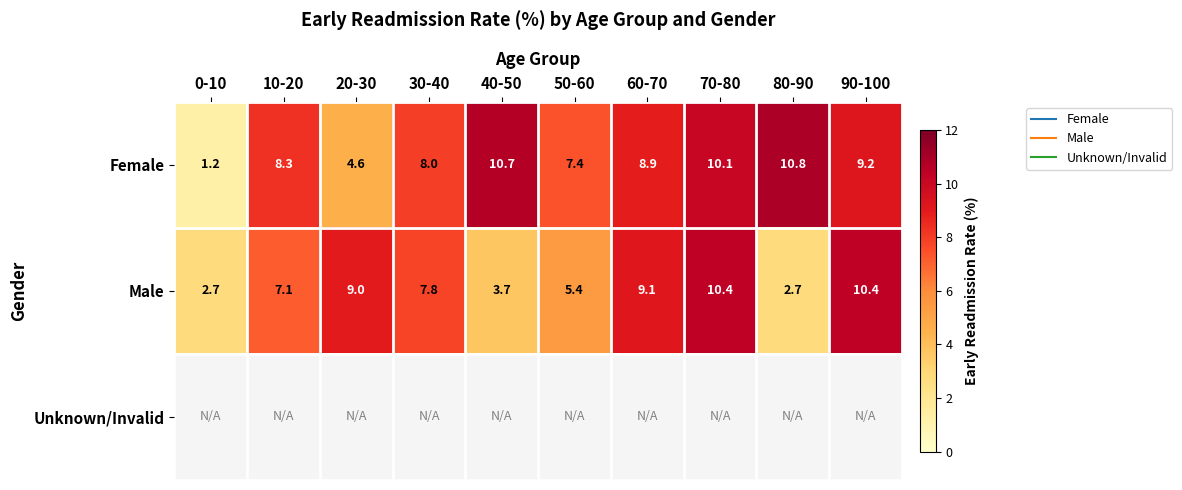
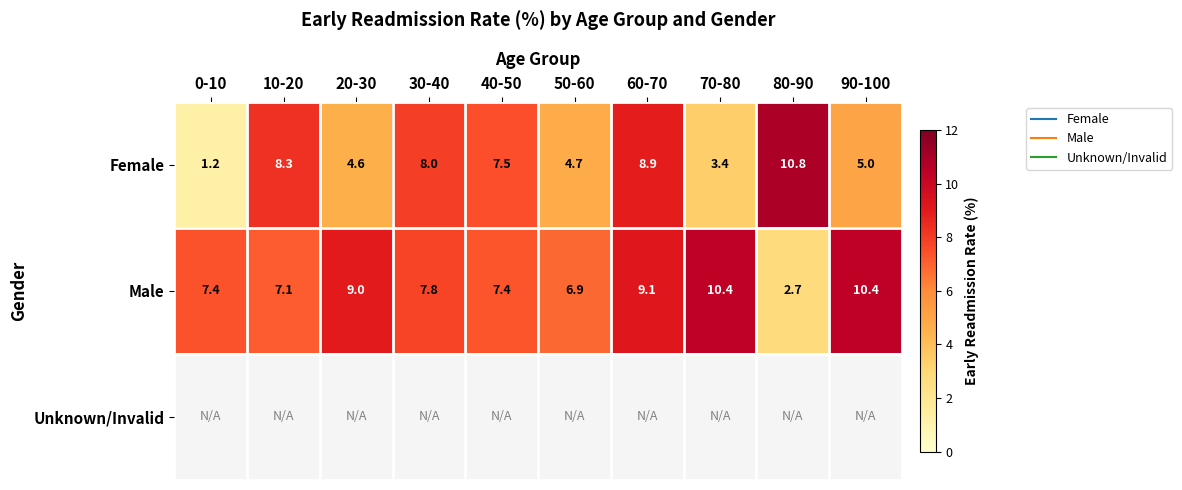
  {
    "Female": {
      "0-10": 1.2,
      "10-20": 8.3,
      "20-30": 4.6,
      "30-40": 8.0,
-     "40-50": 10.7,
-     "50-60": 7.4,
+     "40-50": 7.5,
+     "50-60": 4.7,
      "60-70": 8.9,
-     "70-80": 10.1,
+     "70-80": 3.4,
      "80-90": 10.8,
-     "90-100": 9.2
+     "90-100": 5.0
    },
    "Male": {
-     "0-10": 2.7,
+     "0-10": 7.4,
      "10-20": 7.1,
      "20-30": 9.0,
      "30-40": 7.8,
-     "40-50": 3.7,
-     "50-60": 5.4,
+     "40-50": 7.4,
+     "50-60": 6.9,
      "60-70": 9.1,
      "70-80": 10.4,
      "80-90": 2.7,
      "90-100": 10.4
    }
  }
